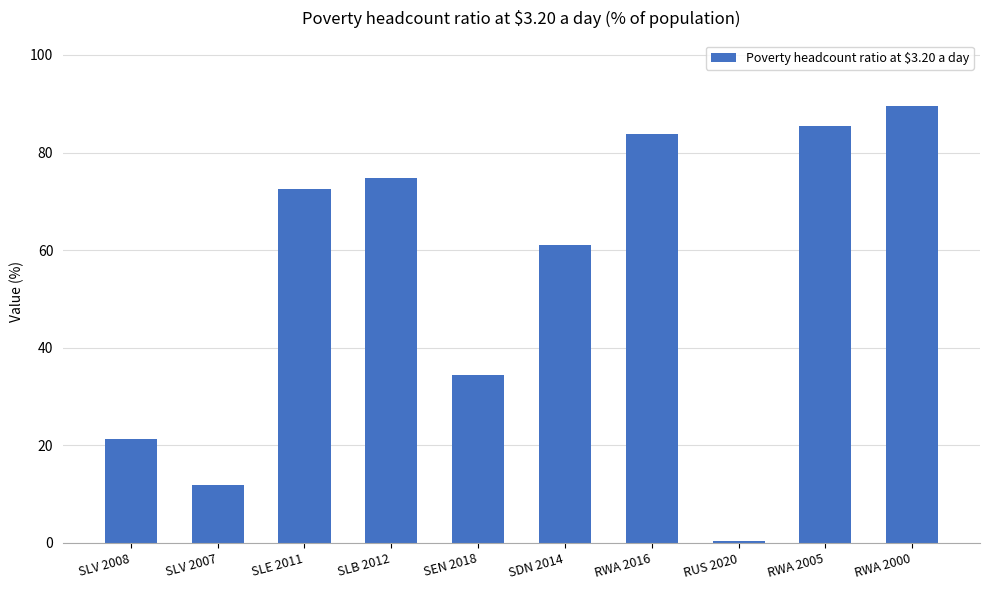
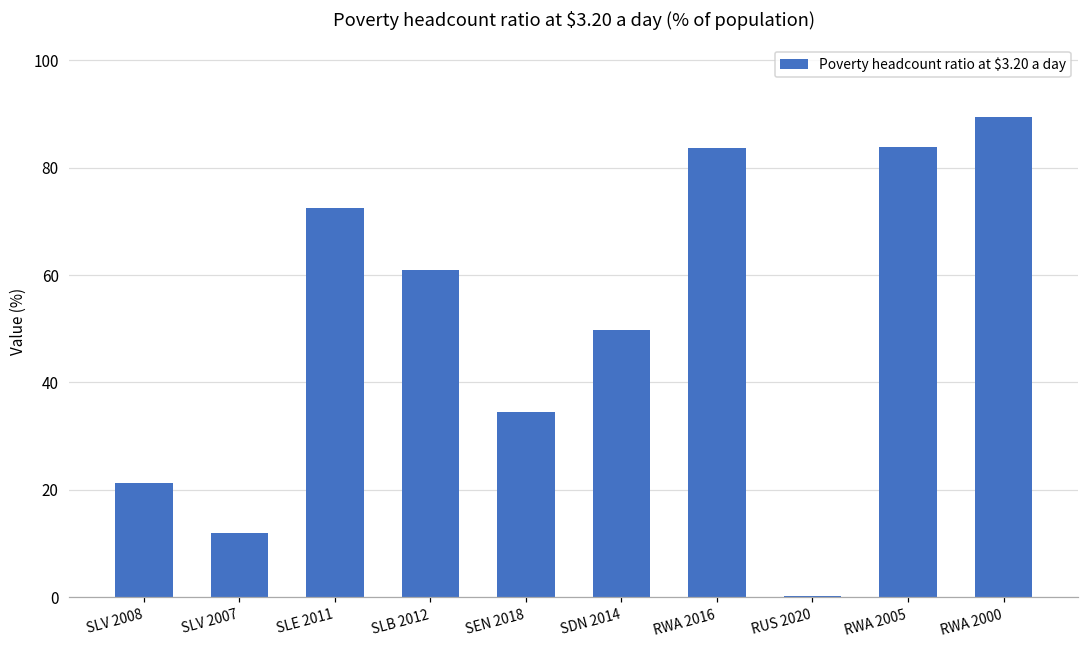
  {
    "SLV 2008": 21,
    "SLV 2007": 12,
    "SLE 2011": 73,
-   "SLB 2012": 75,
+   "SLB 2012": 61,
    "SEN 2018": 35,
-   "SDN 2014": 61,
+   "SDN 2014": 50,
    "RWA 2016": 84,
-   "RWA 2005": 86,
+   "RWA 2005": 84,
    "RWA 2000": 90
  }
